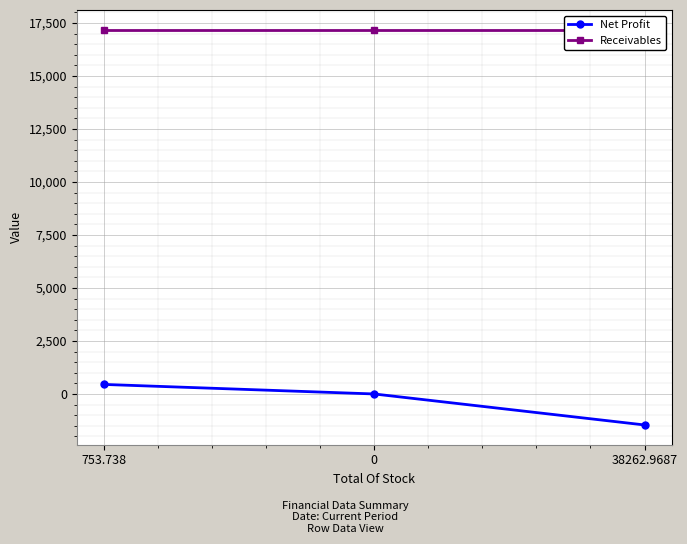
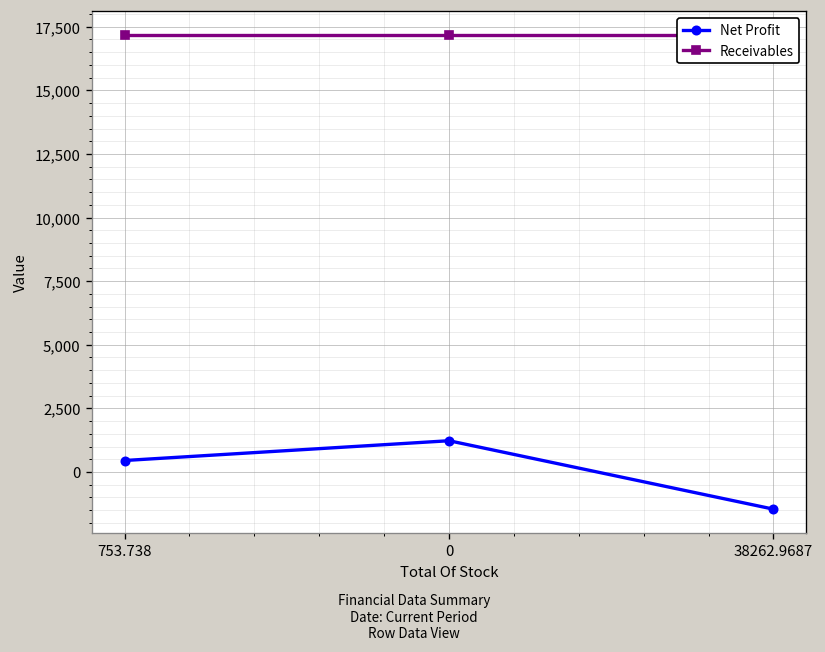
  {
    "Net Profit": {
      "753.738": "500",
-     "0": "0",
+     "0": "1,200",
      "38262.9687": "-1,500"
    },
    "Receivables": {
      "753.738": "17,200",
      "0": "17,200"
    }
  }
